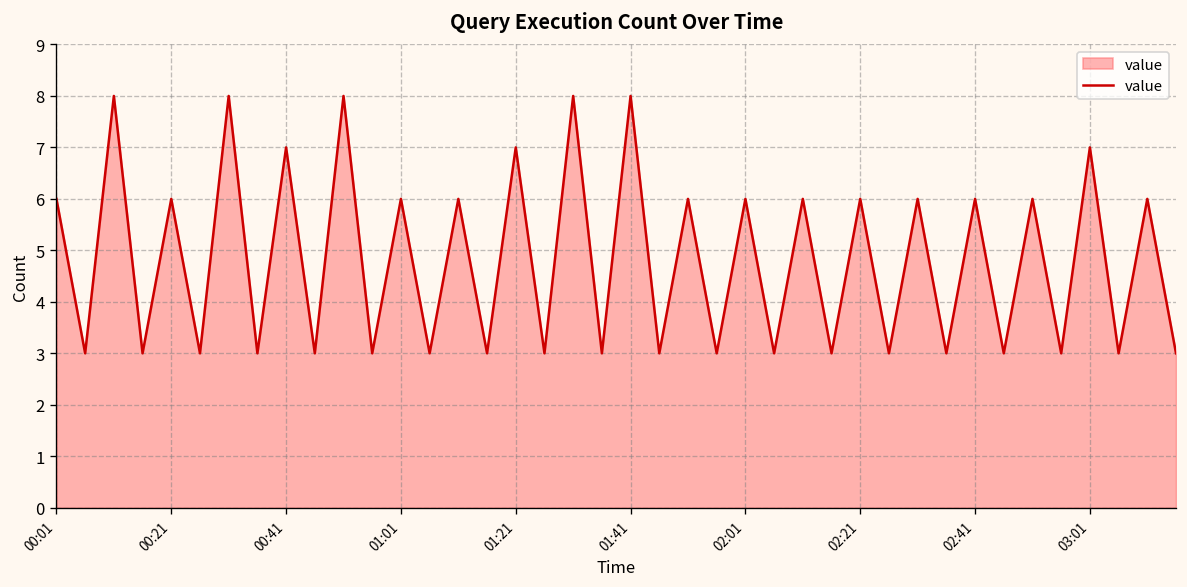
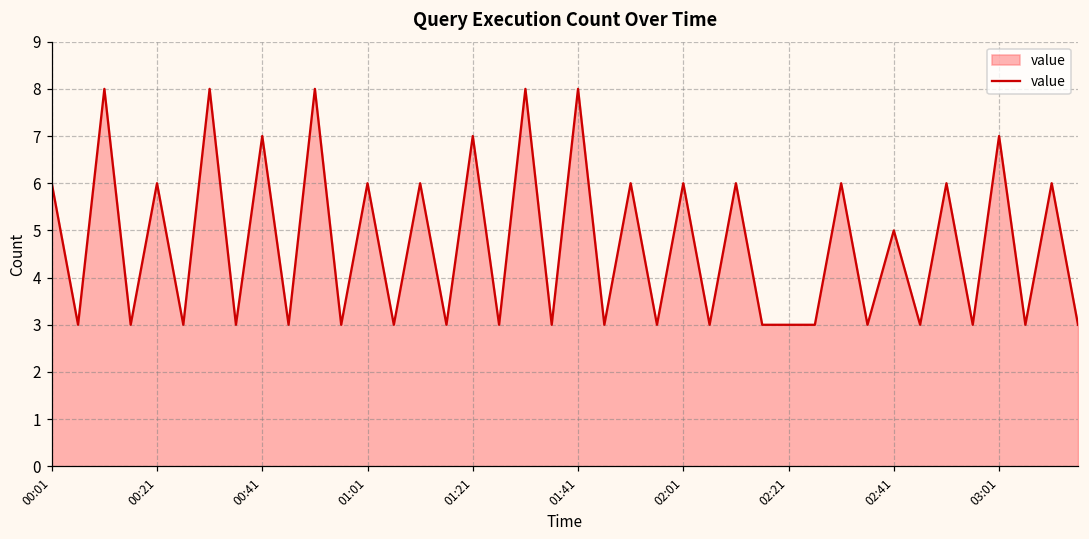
  {
    "00:01": 6,
    "00:21": 6,
    "00:41": 7,
    "01:01": 6,
    "01:21": 7,
    "01:41": 8,
    "02:01": 6,
-   "02:21": 6,
-   "02:41": 6,
+   "02:21": 3,
+   "02:41": 5,
    "03:01": 7
  }
